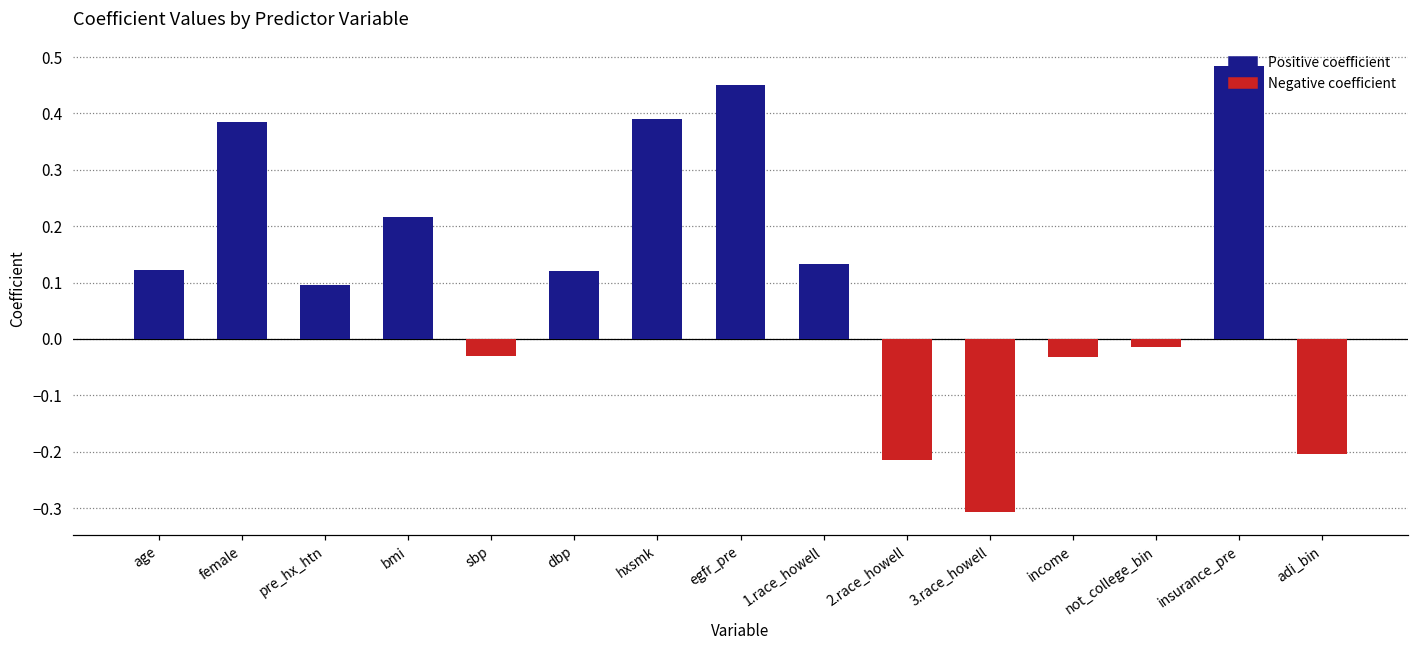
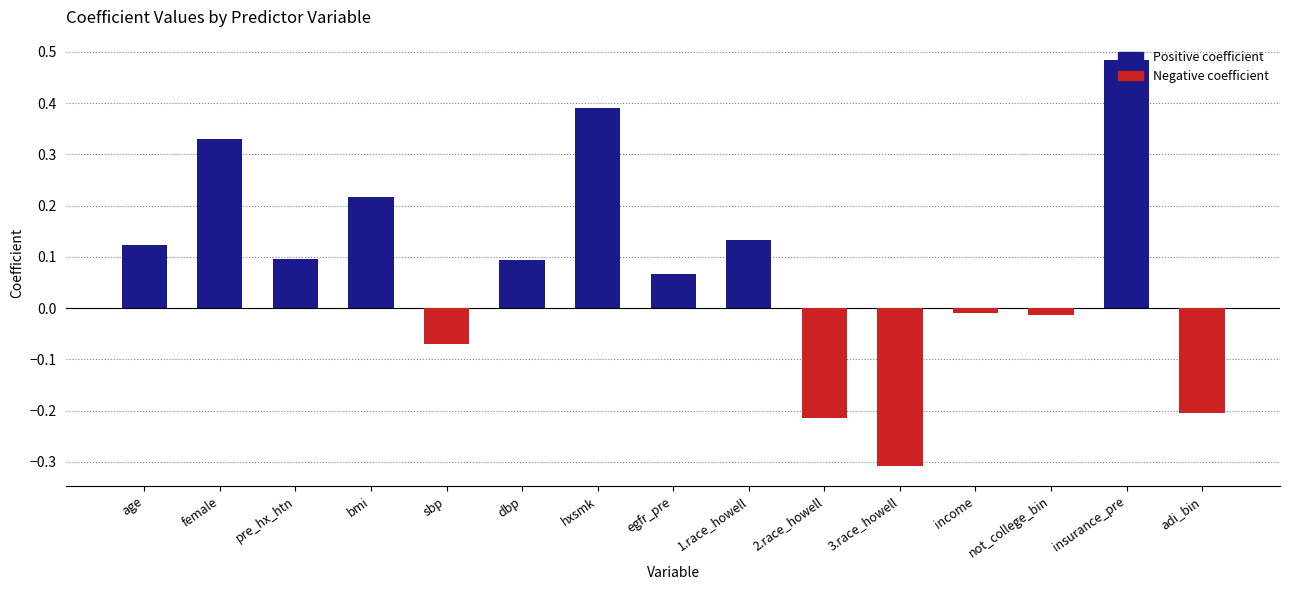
  {
    "Positive coefficient": {
      "age": 0.12,
-     "female": 0.38,
+     "female": 0.33,
      "pre_hx_htn": 0.10,
      "bmi": 0.22,
-     "dbp": 0.12,
+     "dbp": 0.09,
      "hxsmk": 0.39,
-     "egfr_pre": 0.45,
+     "egfr_pre": 0.07,
      "1.race_howell": 0.13,
      "insurance_pre": 0.48
    },
    "Negative coefficient": {
-     "sbp": -0.03,
+     "sbp": -0.07,
      "2.race_howell": -0.21,
      "3.race_howell": -0.31,
-     "income": -0.03,
+     "income": -0.01,
      "not_college_bin": -0.01,
      "adi_bin": -0.20
    }
  }
